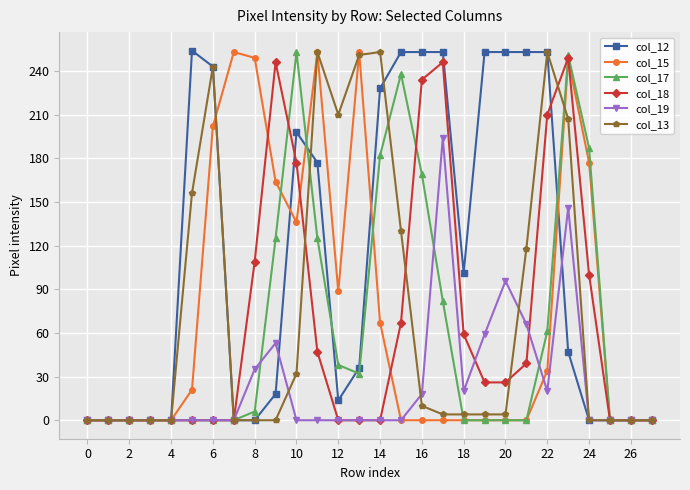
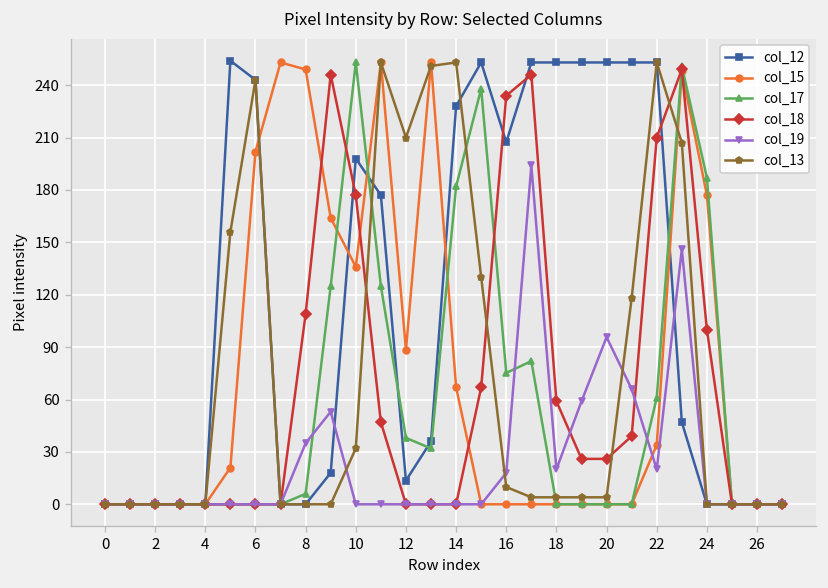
  {
    "col_12": {
      "10": 198,
      "12": 14,
      "14": 228,
-     "16": 253,
-     "18": 101,
+     "16": 207,
+     "18": 253,
      "20": 253
    },
    "col_15": {
      "6": 202,
      "8": 249,
      "10": 136,
      "12": 89,
      "14": 67,
      "16": 0,
      "22": 34,
      "24": 177
    },
    "col_17": {
      "8": 6,
      "10": 253,
      "12": 38,
      "14": 182,
-     "16": 169,
+     "16": 75,
      "22": 61,
      "24": 187
    },
    "col_18": {
      "8": 109,
      "10": 177,
      "16": 234,
      "18": 59,
      "20": 26,
      "22": 210,
      "24": 100
    },
    "col_19": {
      "8": 35,
      "10": 0,
      "16": 18,
      "18": 20,
      "20": 96,
      "22": 20
    },
    "col_13": {
      "10": 32,
      "12": 210,
      "14": 253,
      "16": 10,
      "18": 4,
      "20": 4
    }
  }
